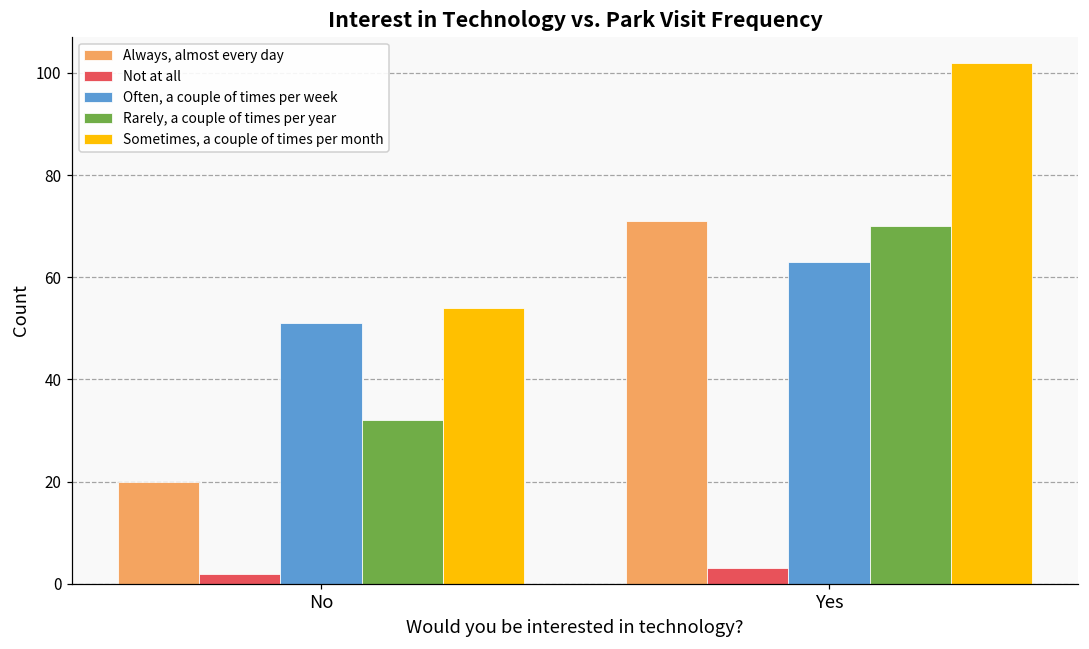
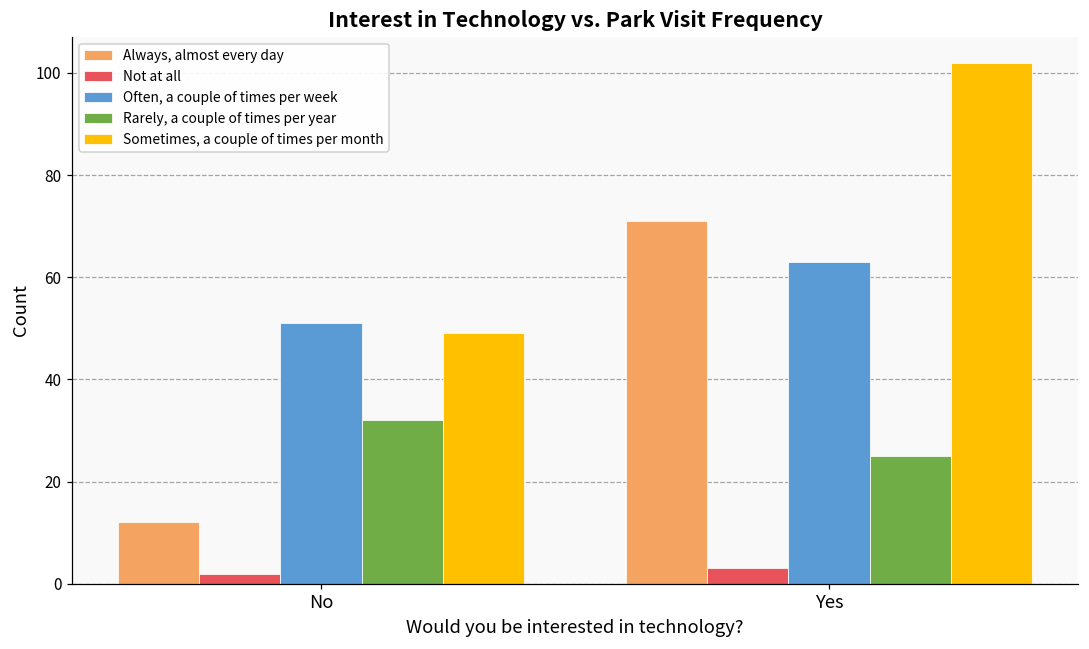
  {
    "Always, almost every day": {
-     "No": 20,
+     "No": 12,
      "Yes": 71
    },
    "Not at all": {
      "No": 2,
      "Yes": 3
    },
    "Often, a couple of times per week": {
      "No": 51,
      "Yes": 63
    },
    "Rarely, a couple of times per year": {
      "No": 32,
-     "Yes": 70
+     "Yes": 25
    },
    "Sometimes, a couple of times per month": {
-     "No": 54,
+     "No": 49,
      "Yes": 102
    }
  }
